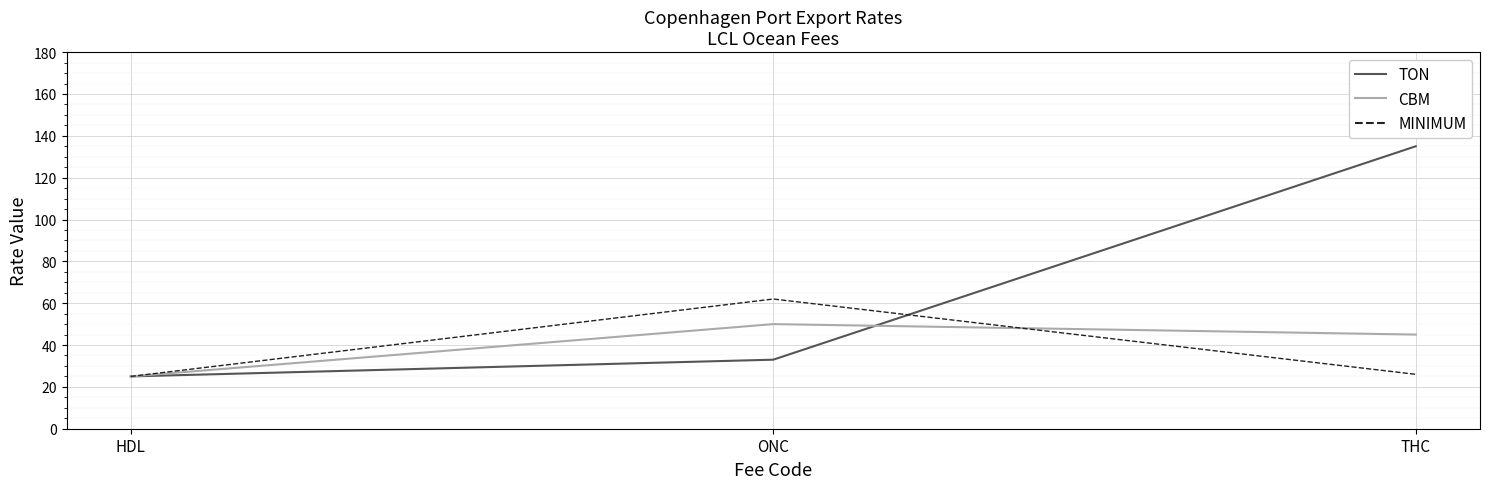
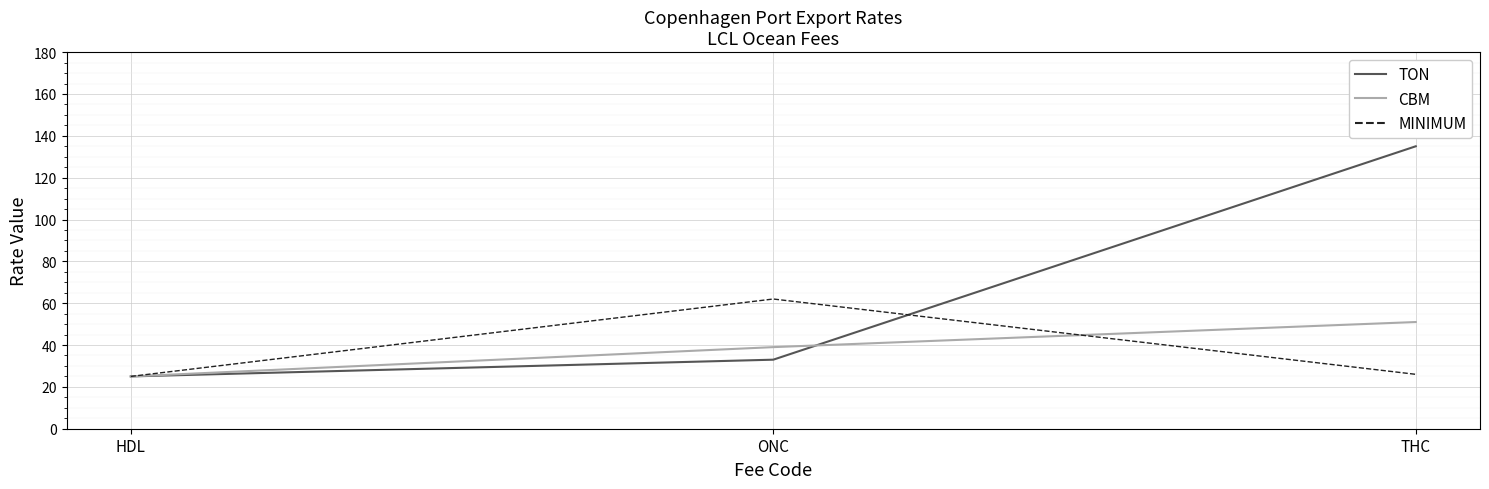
  {
    "TON": {
      "ONC": 33,
      "THC": 135
    },
    "CBM": {
-     "ONC": 50,
-     "THC": 45
+     "ONC": 39,
+     "THC": 51
    },
    "MINIMUM": {
      "ONC": 62,
      "THC": 26
    }
  }
